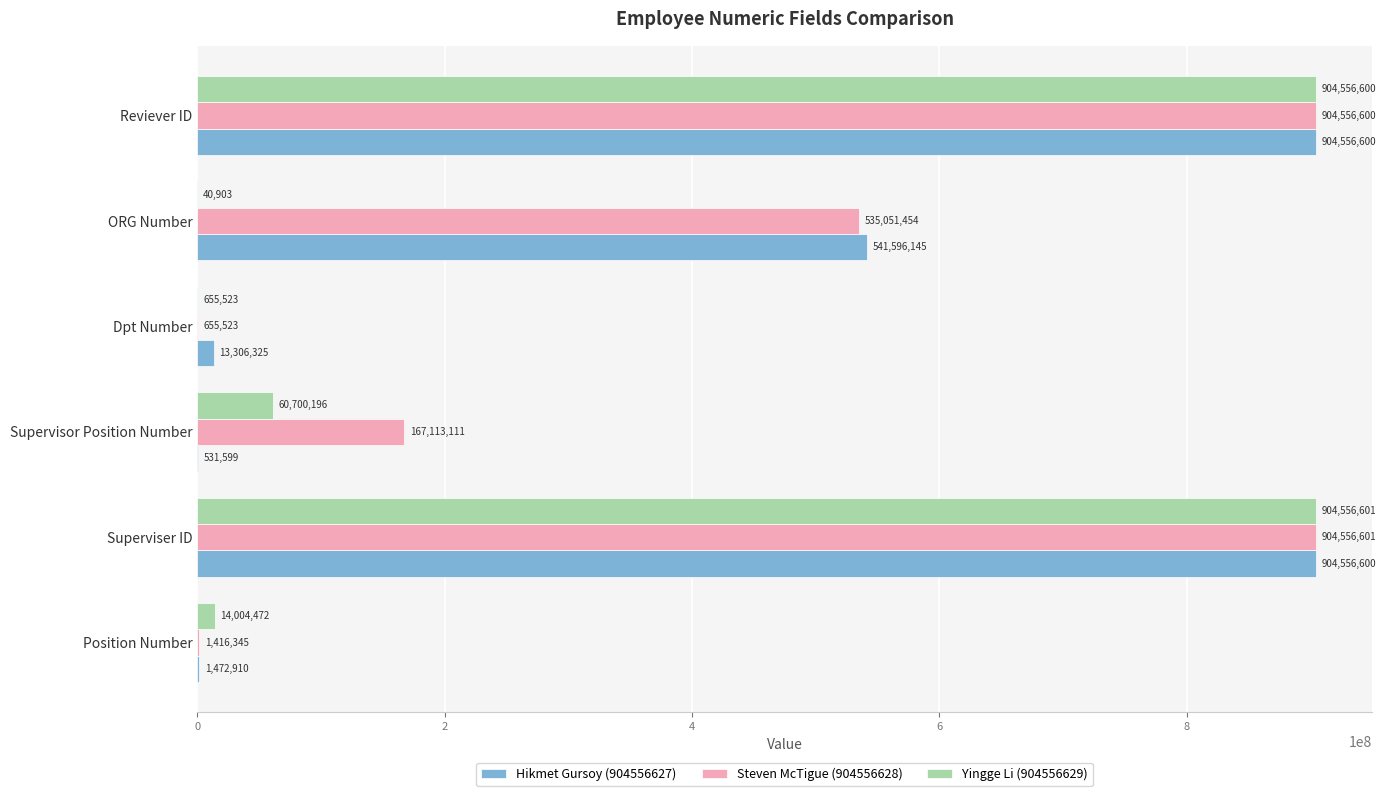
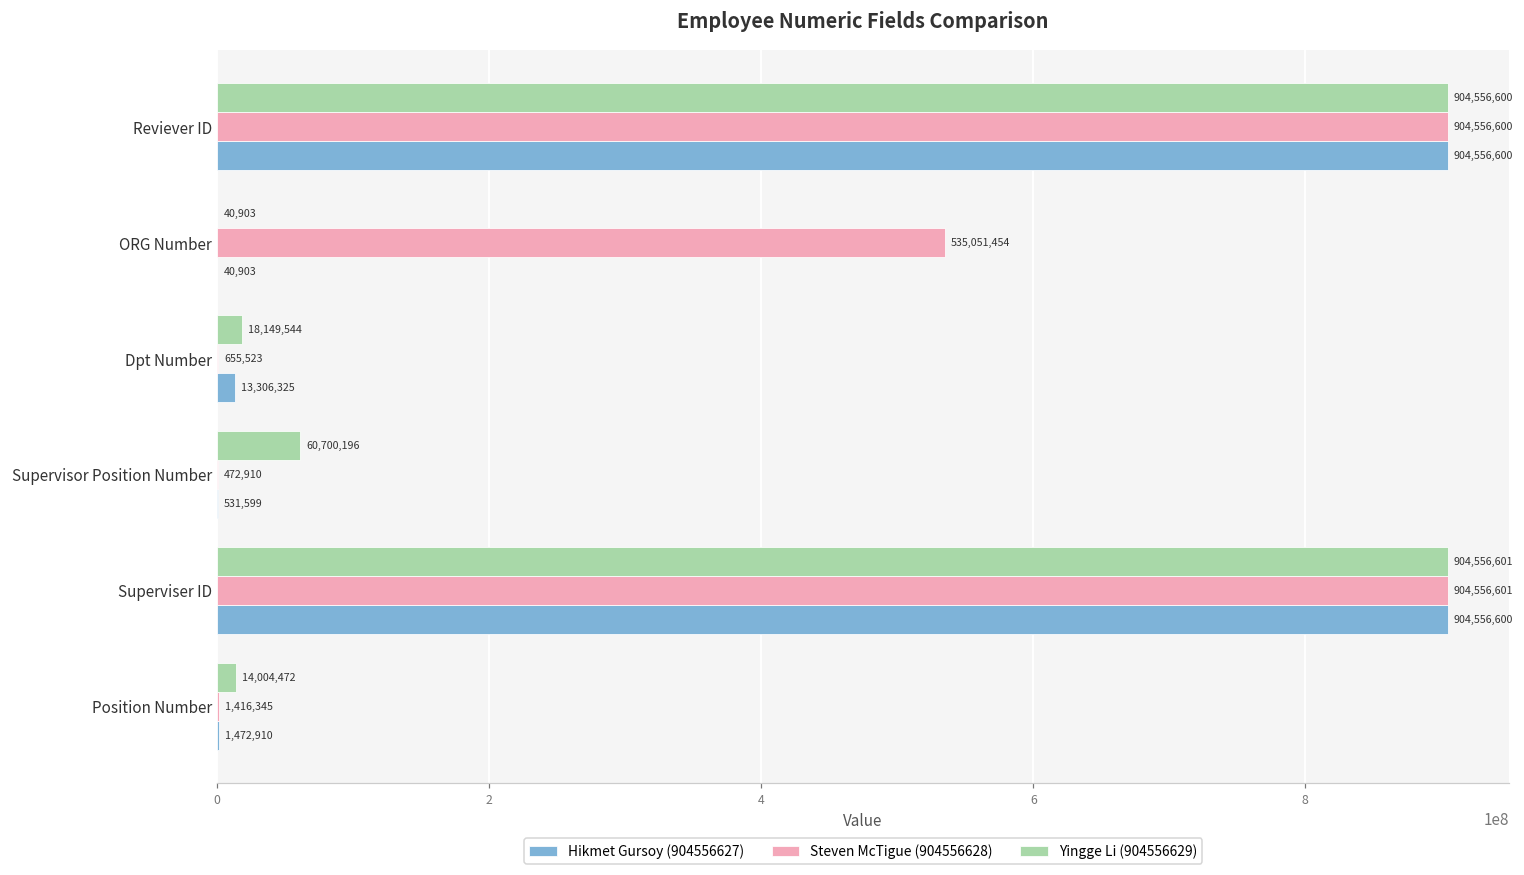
  {
    "Hikmet Gursoy (904556627)": {
      "Reviever ID": "904,556,600",
-     "ORG Number": "541,596,145",
+     "ORG Number": "40,903",
      "Dpt Number": "13,306,325",
      "Supervisor Position Number": "531,599",
      "Superviser ID": "904,556,600",
      "Position Number": "1,472,910"
    },
    "Steven McTigue (904556628)": {
      "Reviever ID": "904,556,600",
      "ORG Number": "535,051,454",
      "Dpt Number": "655,523",
-     "Supervisor Position Number": "167,113,111",
+     "Supervisor Position Number": "472,910",
      "Superviser ID": "904,556,601",
      "Position Number": "1,416,345"
    },
    "Yingge Li (904556629)": {
      "Reviever ID": "904,556,600",
      "ORG Number": "40,903",
-     "Dpt Number": "655,523",
+     "Dpt Number": "18,149,544",
      "Supervisor Position Number": "60,700,196",
      "Superviser ID": "904,556,601",
      "Position Number": "14,004,472"
    }
  }
